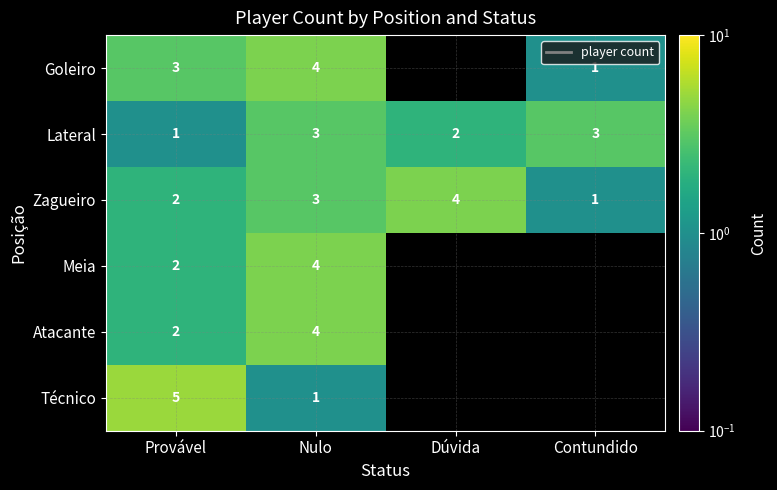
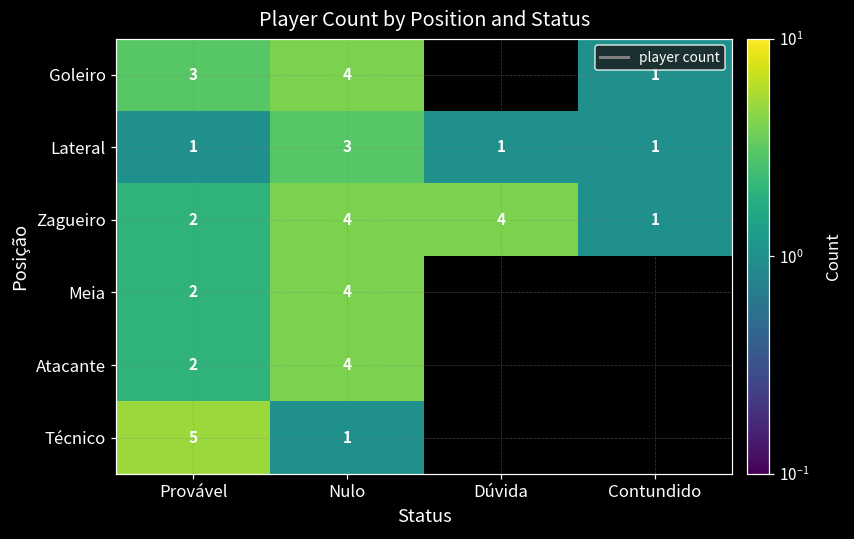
  {
    "Goleiro": {
      "Provável": 3,
      "Nulo": 4
    },
    "Lateral": {
      "Provável": 1,
      "Nulo": 3,
-     "Dúvida": 2,
-     "Contundido": 3
+     "Dúvida": 1,
+     "Contundido": 1
    },
    "Zagueiro": {
      "Provável": 2,
-     "Nulo": 3,
+     "Nulo": 4,
      "Dúvida": 4,
      "Contundido": 1
    },
    "Meia": {
      "Provável": 2,
      "Nulo": 4
    },
    "Atacante": {
      "Provável": 2,
      "Nulo": 4
    },
    "Técnico": {
      "Provável": 5,
      "Nulo": 1
    }
  }
